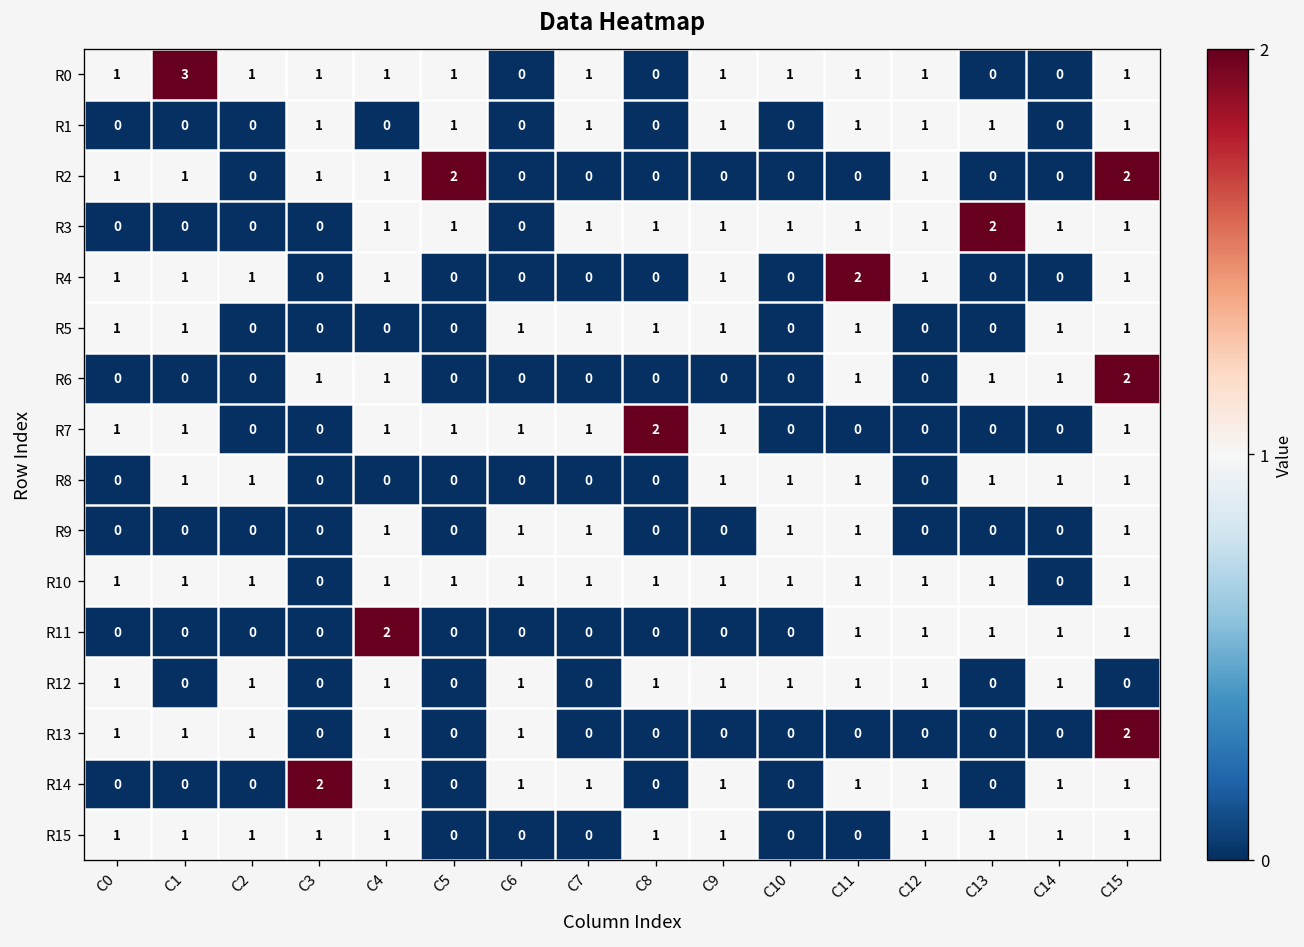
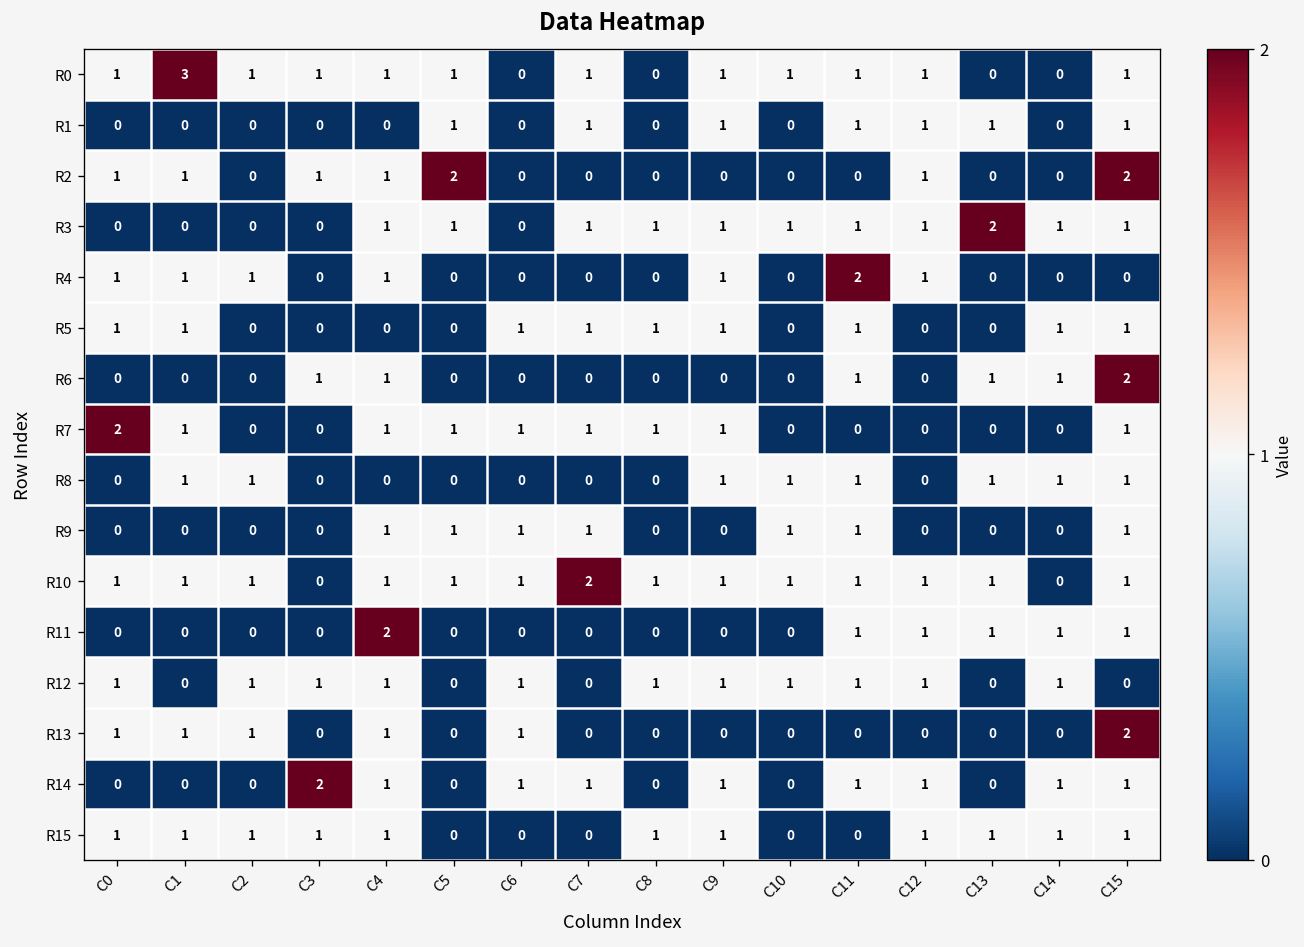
  {
    "R1": {
      "C0": 0,
      "C1": 0,
      "C2": 0,
-     "C3": 1,
+     "C3": 0,
      "C4": 0,
      "C5": 1,
      "C6": 0,
      "C7": 1,
      "C8": 0,
      "C9": 1,
      "C10": 0,
      "C11": 1,
      "C12": 1,
      "C13": 1,
      "C14": 0,
      "C15": 1
    },
    "R4": {
      "C0": 1,
      "C1": 1,
      "C2": 1,
      "C3": 0,
      "C4": 1,
      "C5": 0,
      "C6": 0,
      "C7": 0,
      "C8": 0,
      "C9": 1,
      "C10": 0,
      "C11": 2,
      "C12": 1,
      "C13": 0,
      "C14": 0,
-     "C15": 1
+     "C15": 0
    },
    "R7": {
-     "C0": 1,
+     "C0": 2,
      "C1": 1,
      "C2": 0,
      "C3": 0,
      "C4": 1,
      "C5": 1,
      "C6": 1,
      "C7": 1,
-     "C8": 2,
+     "C8": 1,
      "C9": 1,
      "C10": 0,
      "C11": 0,
      "C12": 0,
      "C13": 0,
      "C14": 0,
      "C15": 1
    },
    "R9": {
      "C0": 0,
      "C1": 0,
      "C2": 0,
      "C3": 0,
      "C4": 1,
-     "C5": 0,
+     "C5": 1,
      "C6": 1,
      "C7": 1,
      "C8": 0,
      "C9": 0,
      "C10": 1,
      "C11": 1,
      "C12": 0,
      "C13": 0,
      "C14": 0,
      "C15": 1
    },
    "R10": {
      "C0": 1,
      "C1": 1,
      "C2": 1,
      "C3": 0,
      "C4": 1,
      "C5": 1,
      "C6": 1,
-     "C7": 1,
+     "C7": 2,
      "C8": 1,
      "C9": 1,
      "C10": 1,
      "C11": 1,
      "C12": 1,
      "C13": 1,
      "C14": 0,
      "C15": 1
    },
    "R12": {
      "C0": 1,
      "C1": 0,
      "C2": 1,
-     "C3": 0,
+     "C3": 1,
      "C4": 1,
      "C5": 0,
      "C6": 1,
      "C7": 0,
      "C8": 1,
      "C9": 1,
      "C10": 1,
      "C11": 1,
      "C12": 1,
      "C13": 0,
      "C14": 1,
      "C15": 0
    }
  }
